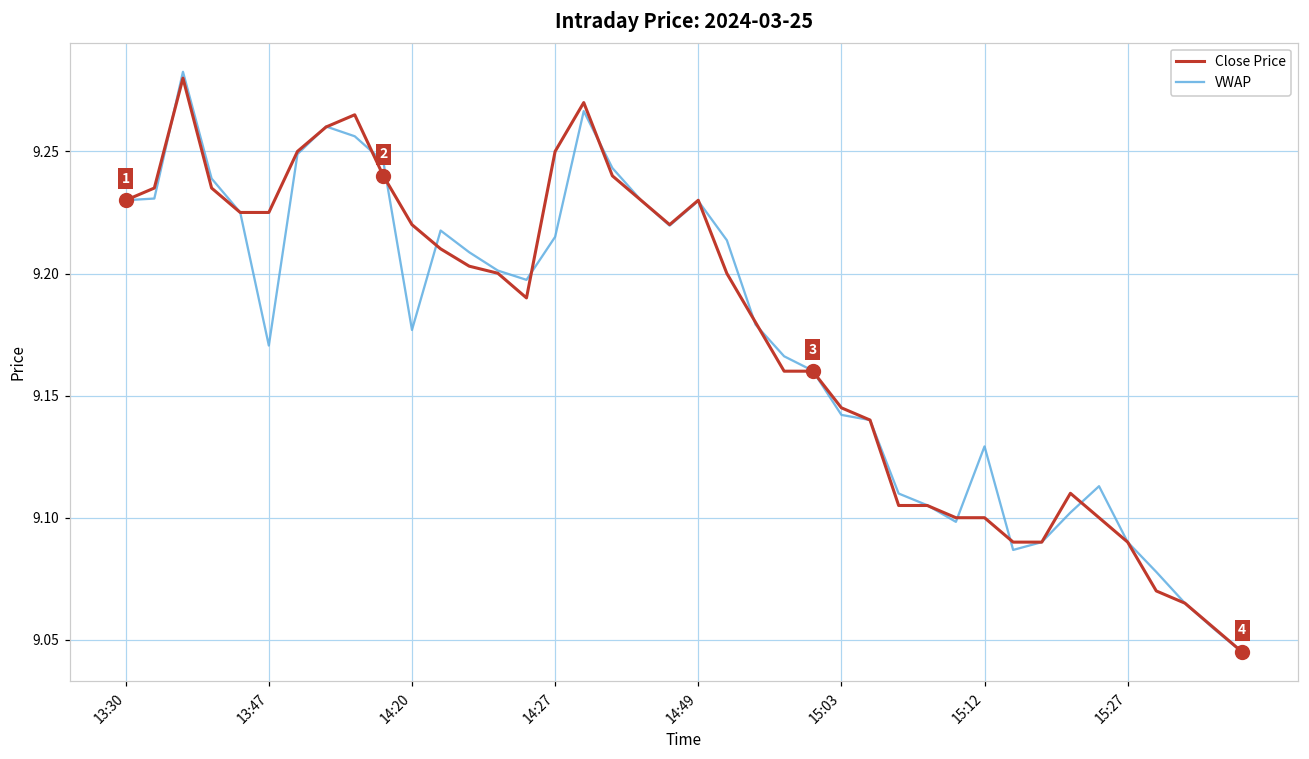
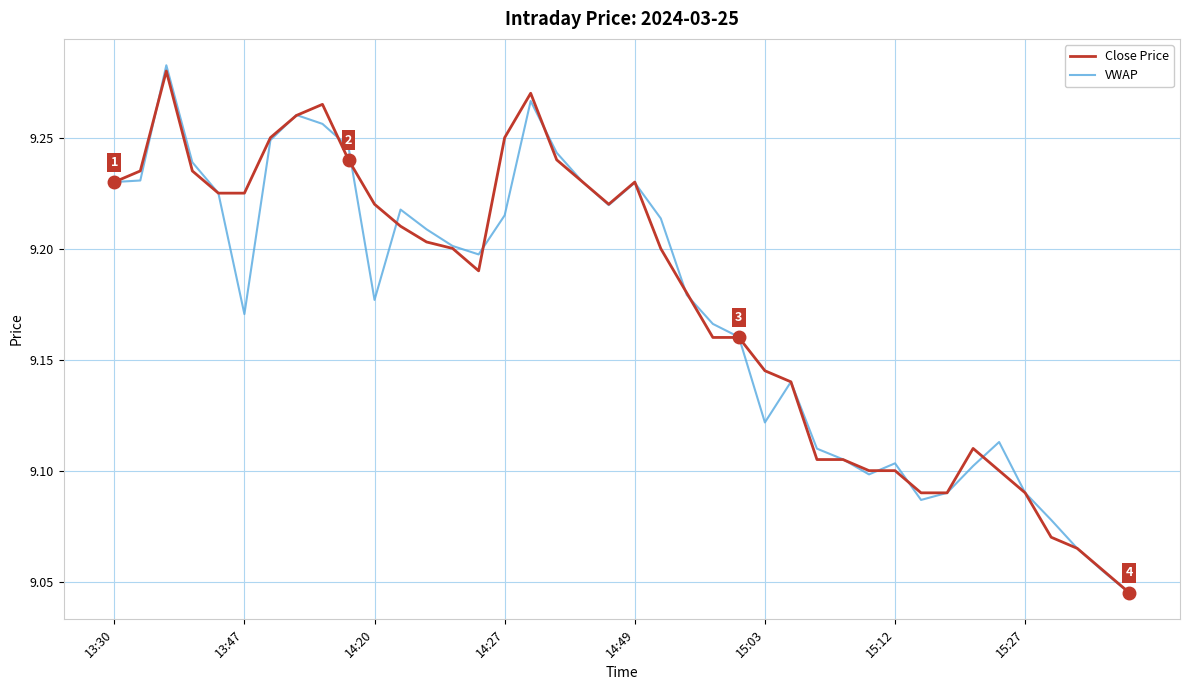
  {
    "VWAP": {
      "13:47": 9.171,
      "14:20": 9.177,
      "14:27": 9.215,
-     "15:03": 9.142,
-     "15:12": 9.129
+     "15:03": 9.122,
+     "15:12": 9.103
    }
  }
